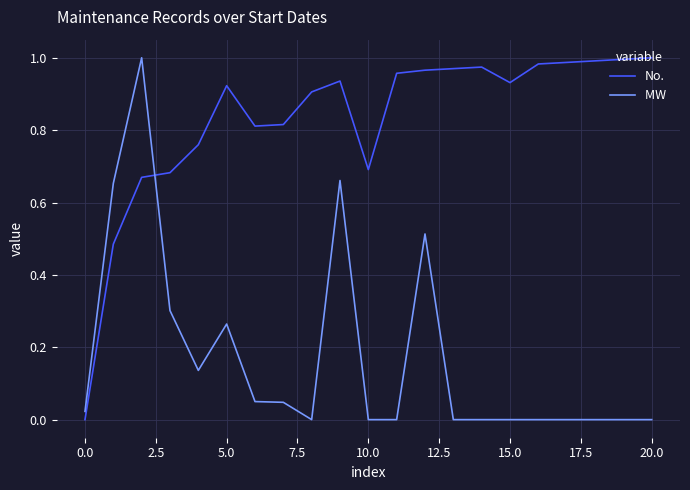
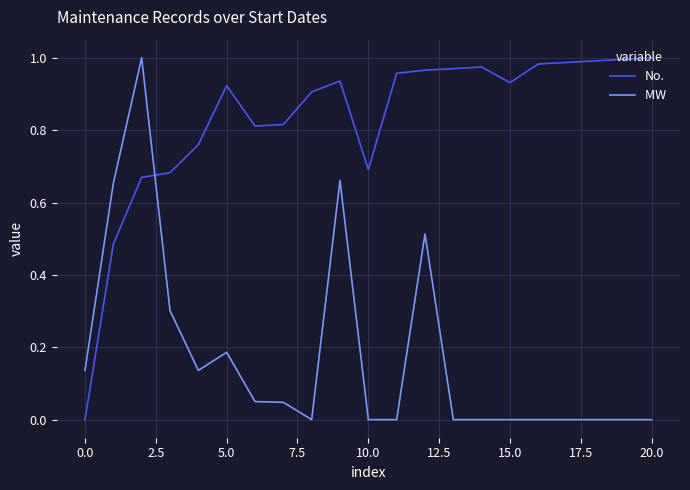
  {
    "No.": {
      "0.0": 0.00,
      "5.0": 0.92,
      "10.0": 0.69,
      "15.0": 0.93,
      "20.0": 1.00
    },
    "MW": {
-     "0.0": 0.02,
-     "5.0": 0.26,
+     "0.0": 0.14,
+     "5.0": 0.19,
      "10.0": 0.00,
      "15.0": 0.00,
      "20.0": 0.00
    }
  }
